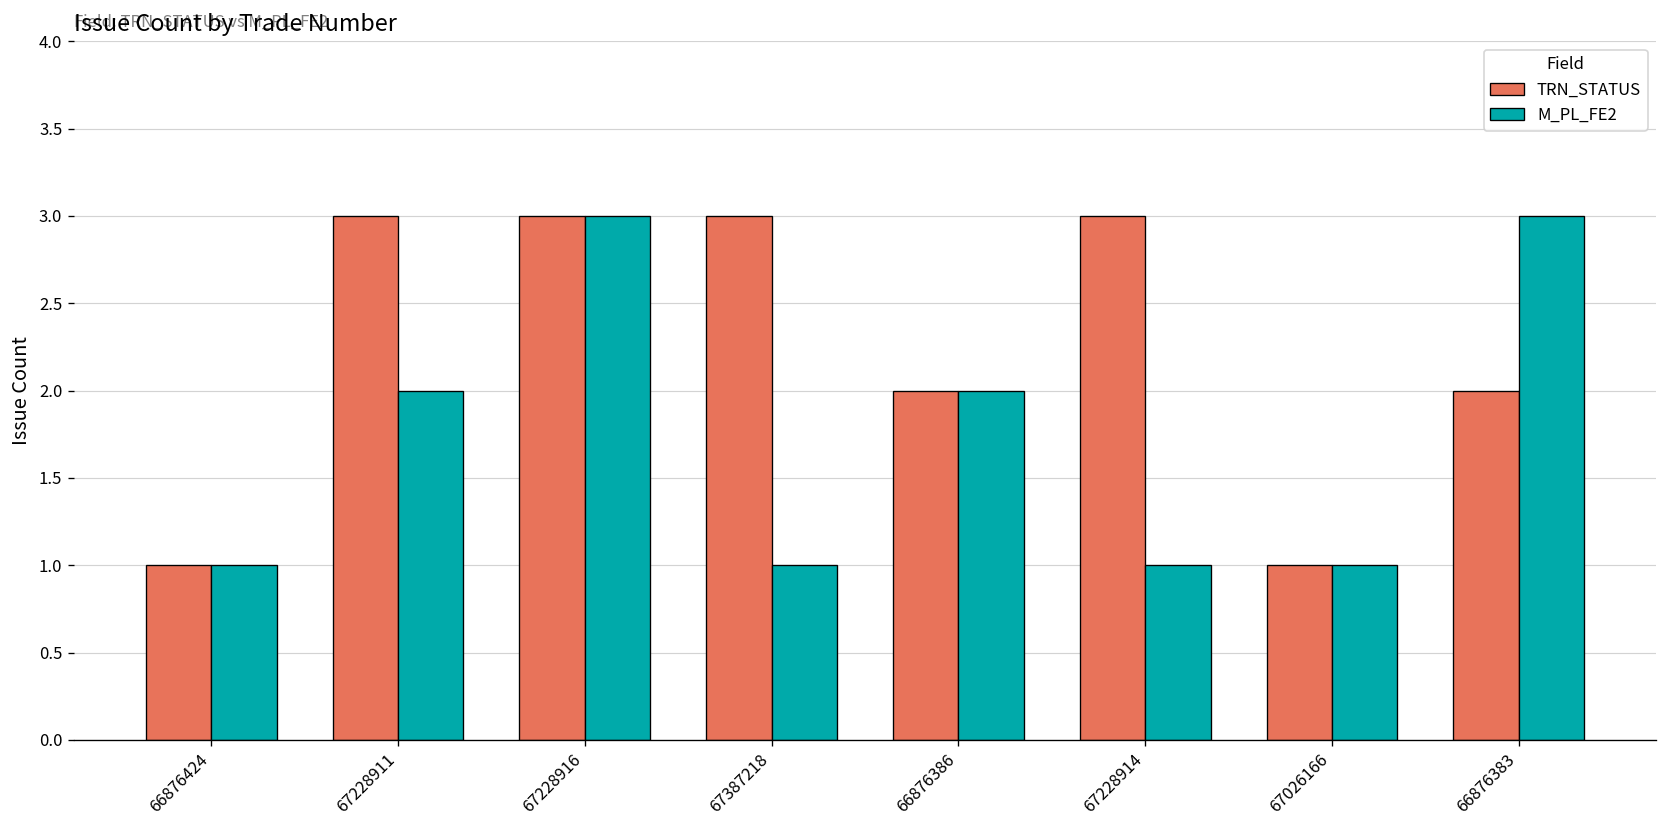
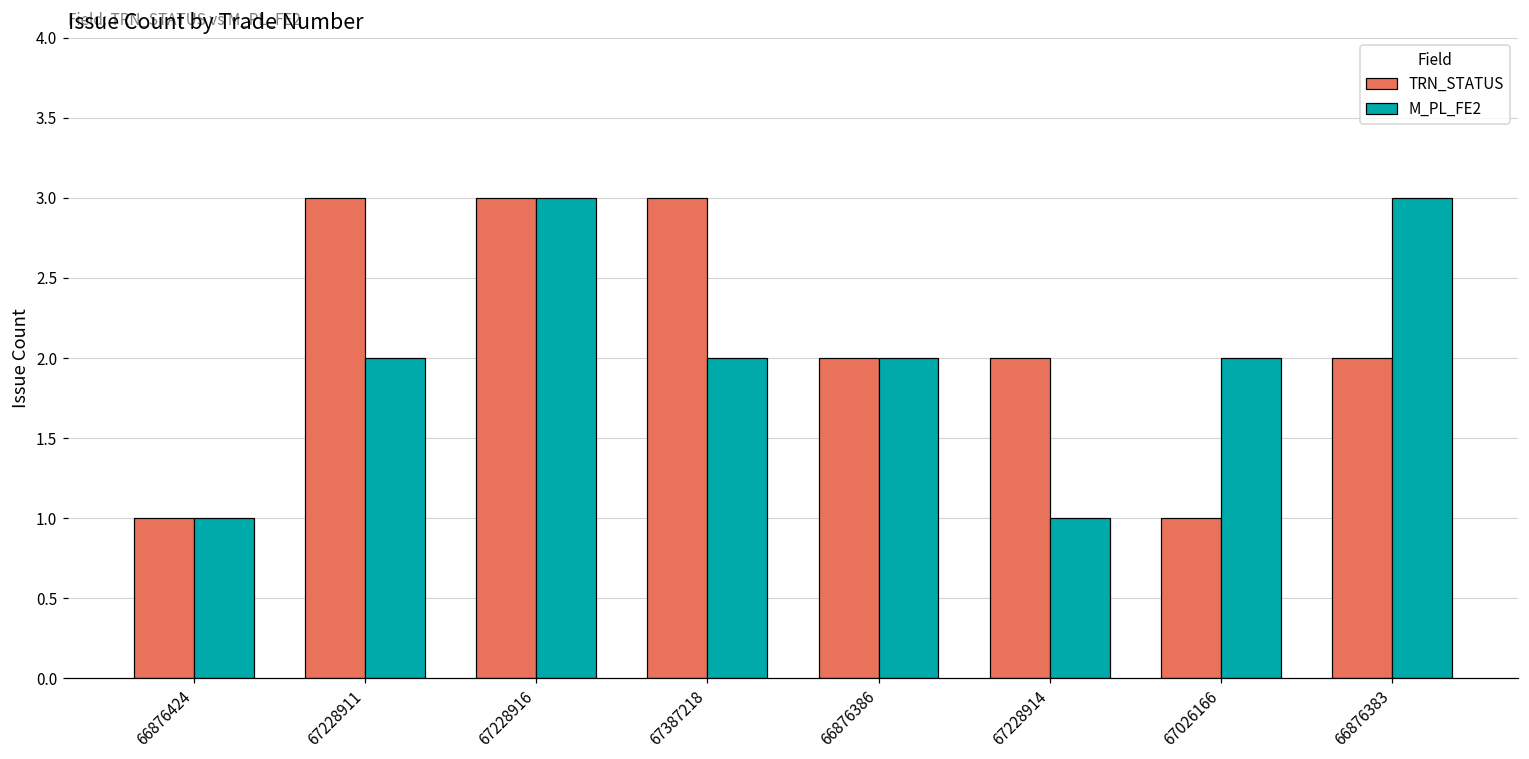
  {
    "TRN_STATUS": {
      "66876424": 1,
      "67228911": 3,
      "67228916": 3,
      "67387218": 3,
      "66876386": 2,
-     "67228914": 3,
+     "67228914": 2,
      "67026166": 1,
      "66876383": 2
    },
    "M_PL_FE2": {
      "66876424": 1,
      "67228911": 2,
      "67228916": 3,
-     "67387218": 1,
+     "67387218": 2,
      "66876386": 2,
      "67228914": 1,
-     "67026166": 1,
+     "67026166": 2,
      "66876383": 3
    }
  }
